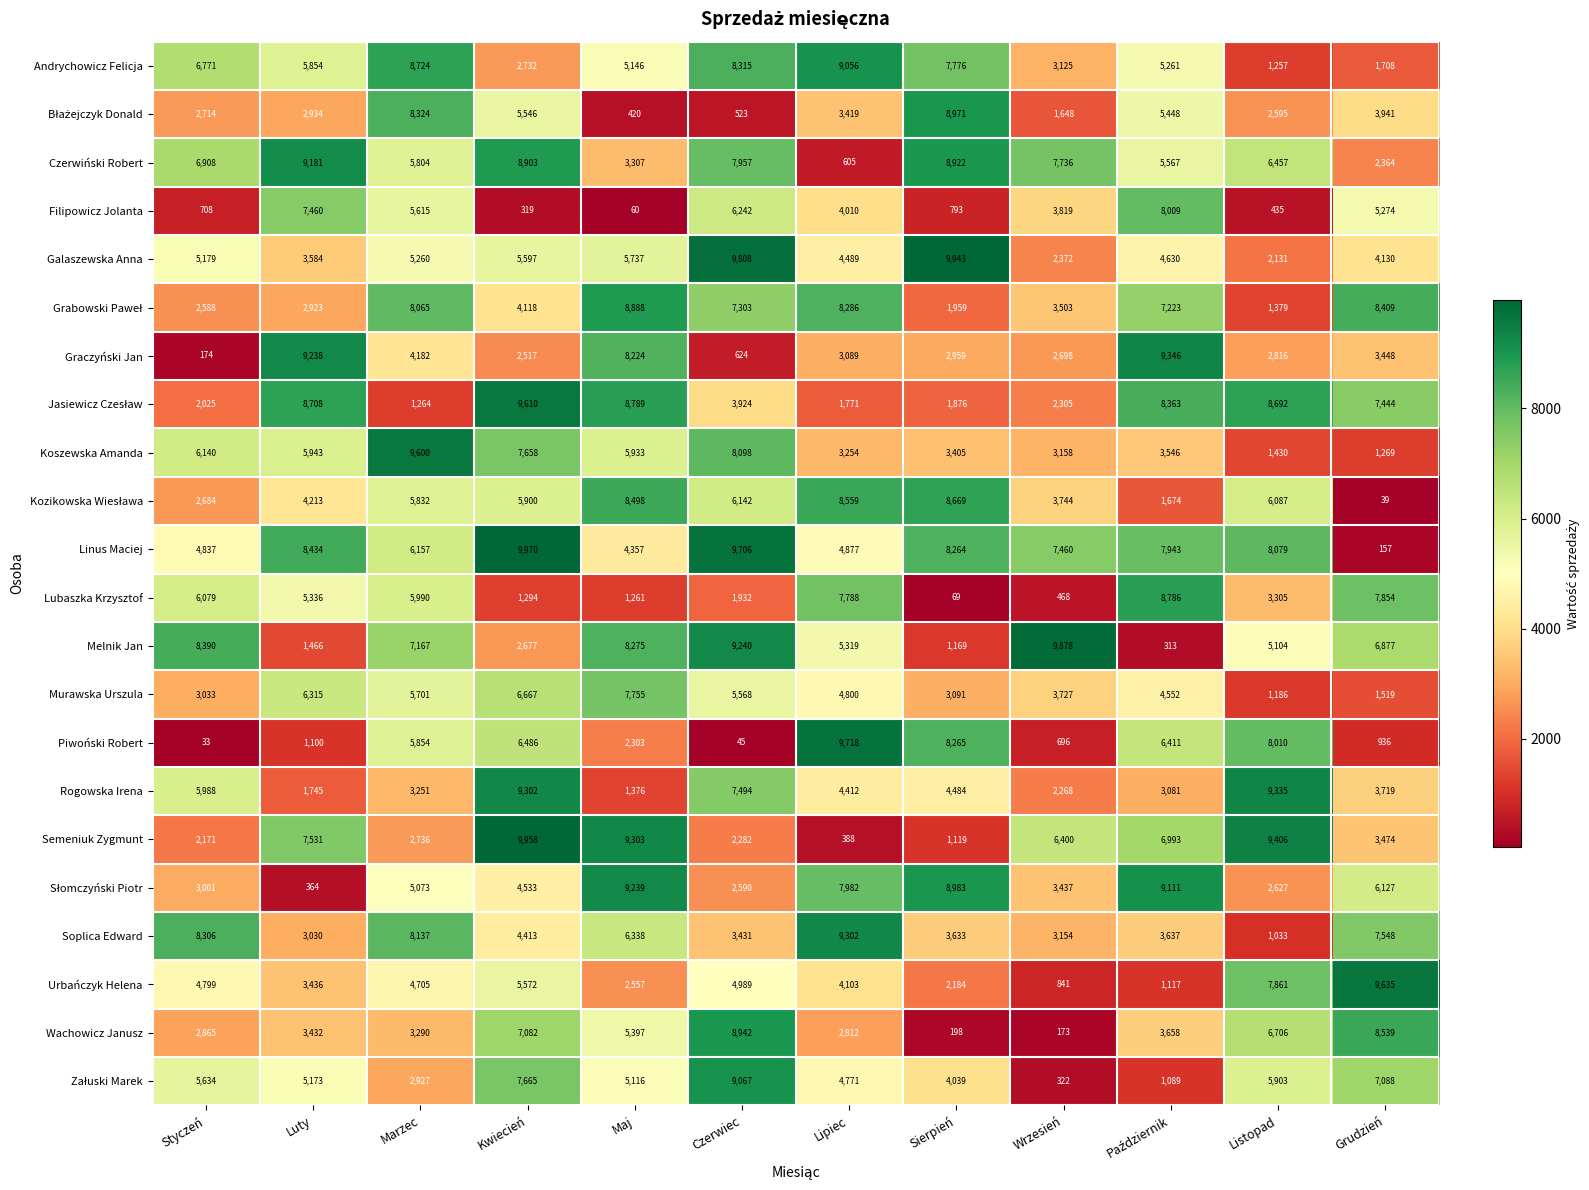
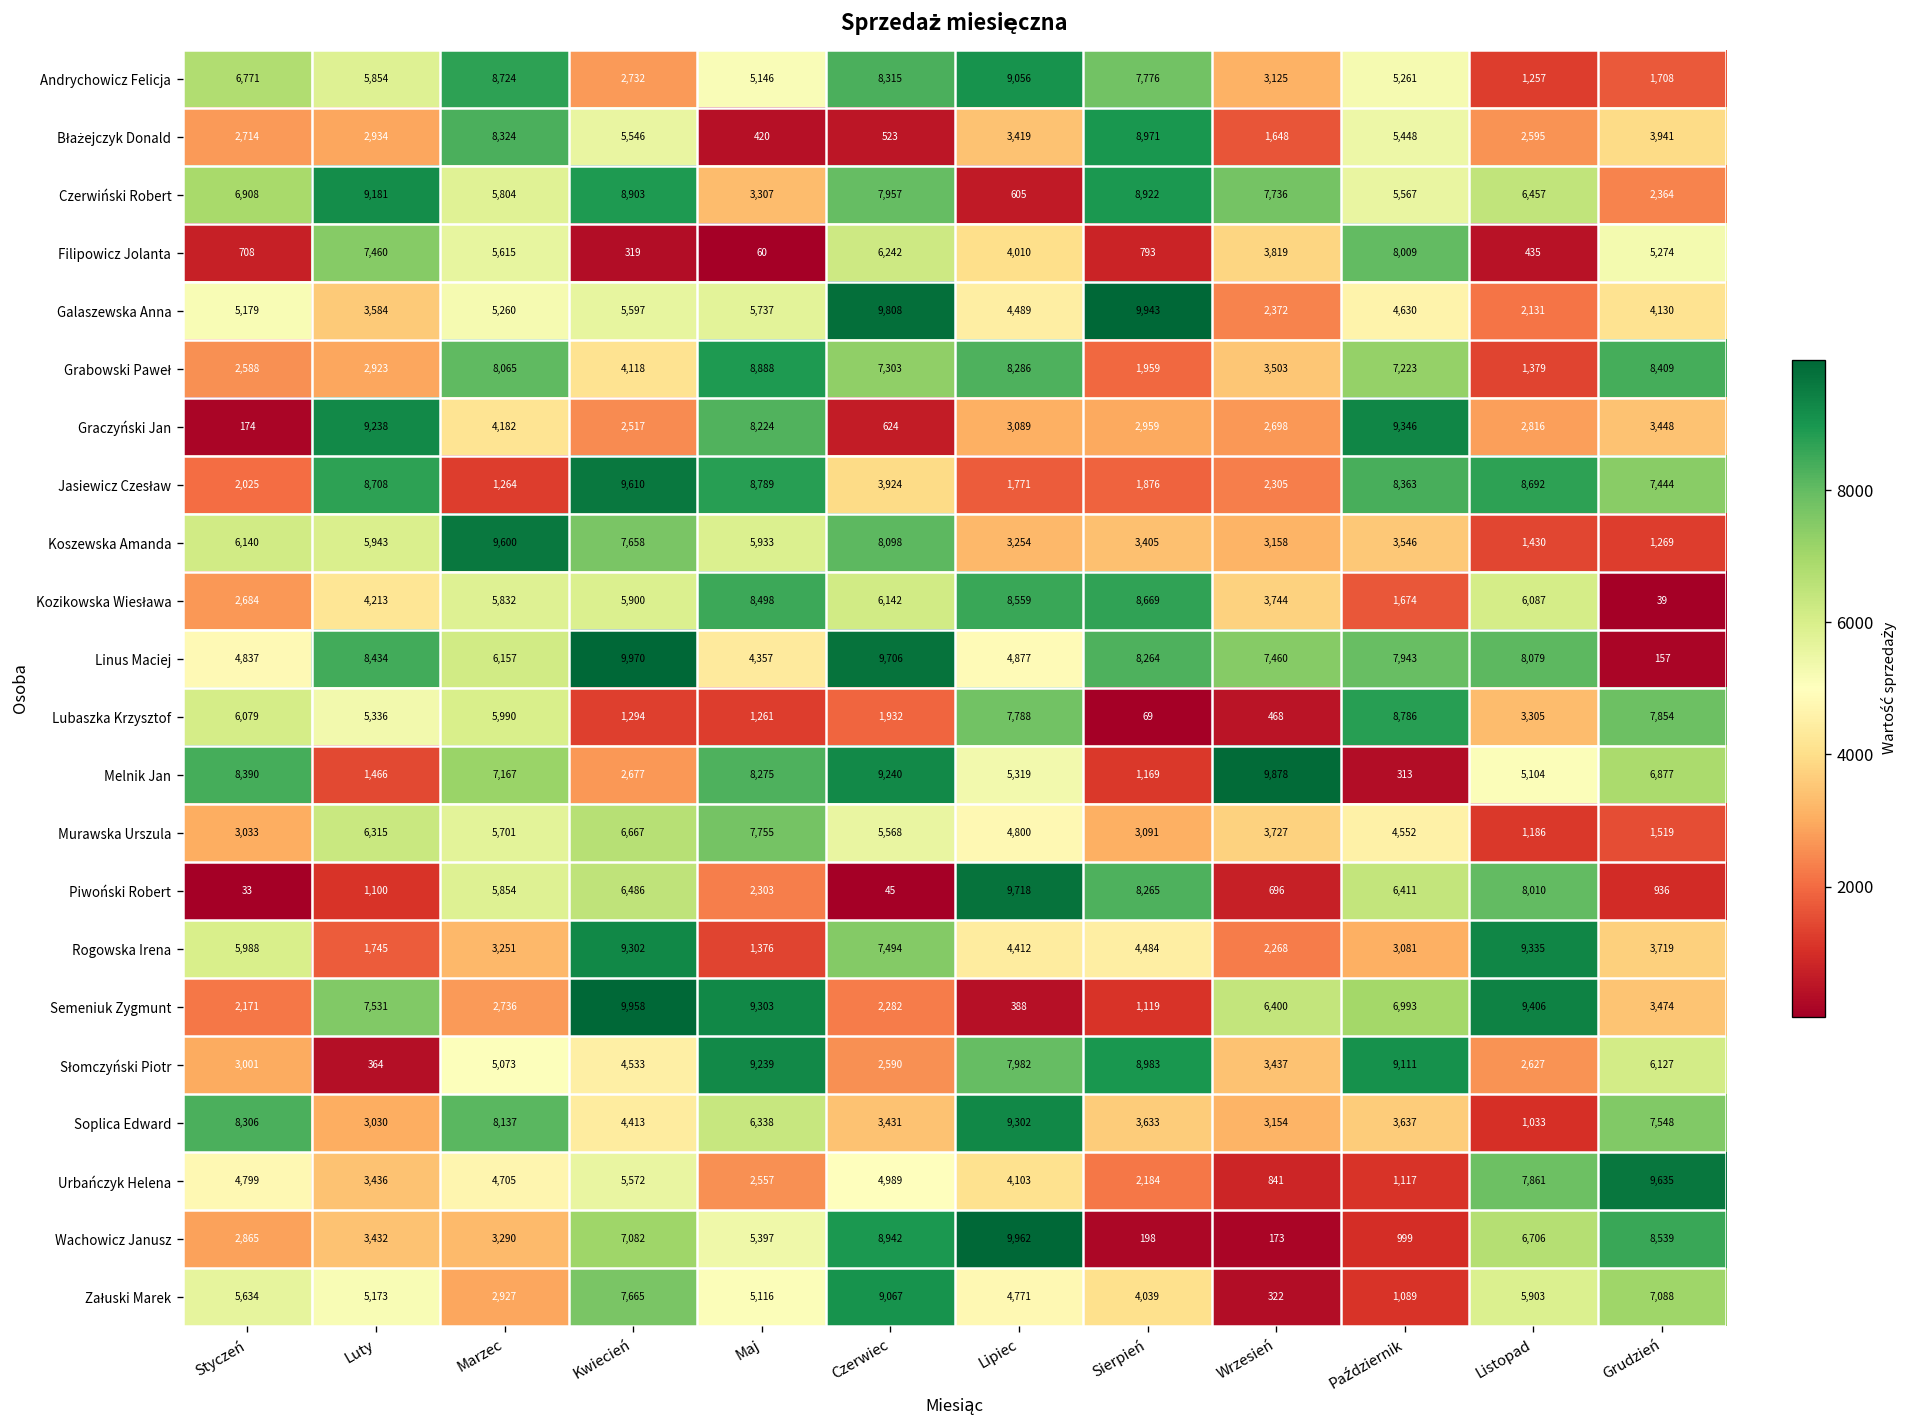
  {
    "Wachowicz Janusz": {
      "Styczeń": "2,865",
      "Luty": "3,432",
      "Marzec": "3,290",
      "Kwiecień": "7,082",
      "Maj": "5,397",
      "Czerwiec": "8,942",
-     "Lipiec": "2,812",
+     "Lipiec": "9,962",
      "Sierpień": "198",
      "Wrzesień": "173",
-     "Październik": "3,658",
+     "Październik": "999",
      "Listopad": "6,706",
      "Grudzień": "8,539"
    }
  }
